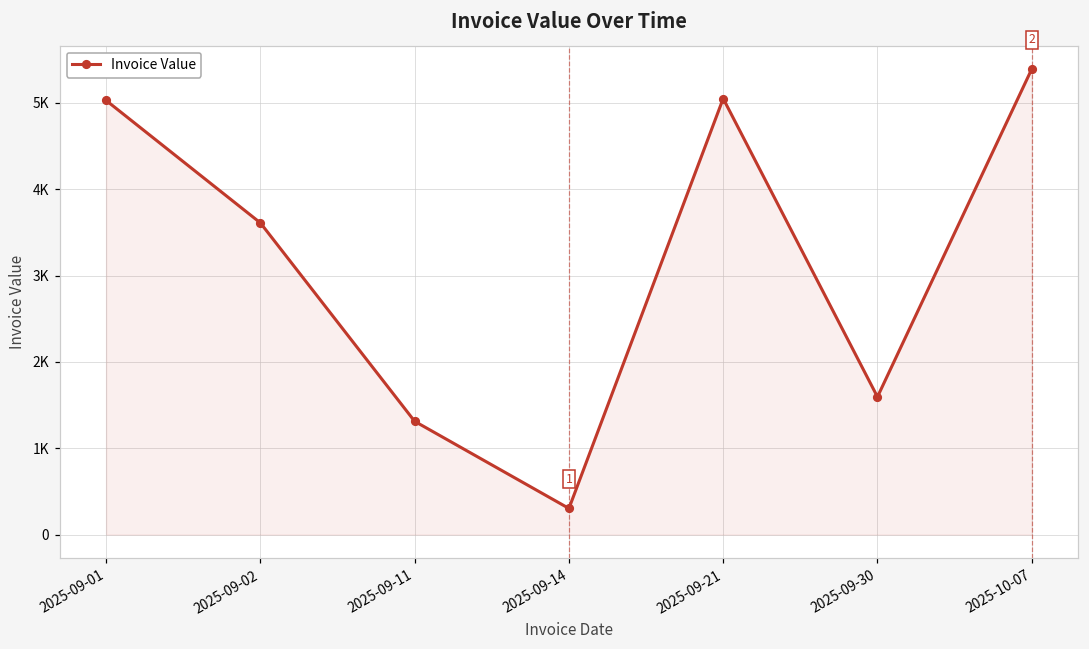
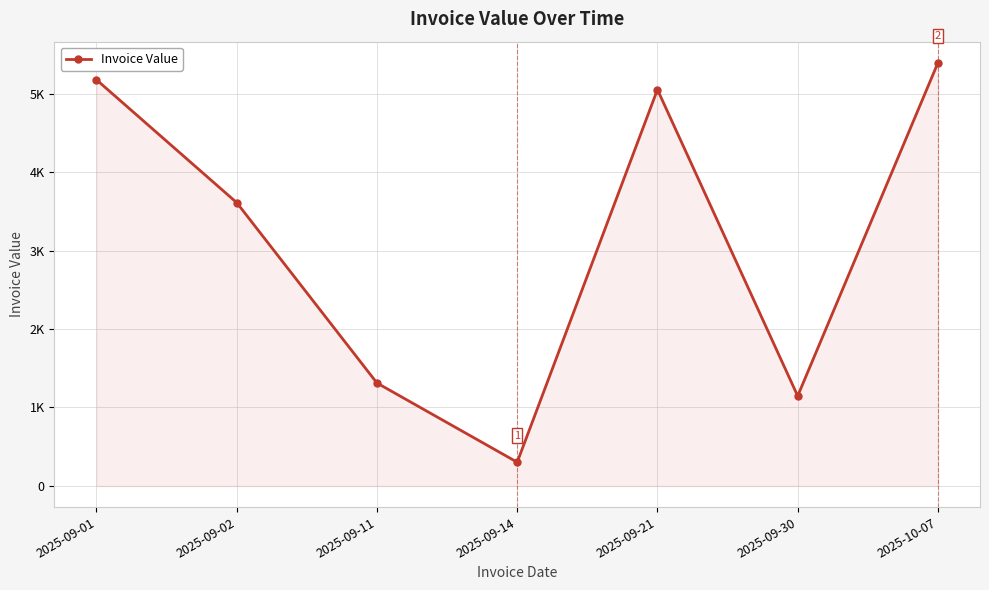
  {
-   "2025-09-01": 5000,
+   "2025-09-01": 5200,
    "2025-09-02": 3600,
    "2025-09-11": 1300,
    "2025-09-21": 5100,
-   "2025-09-30": 1600
+   "2025-09-30": 1100
  }
